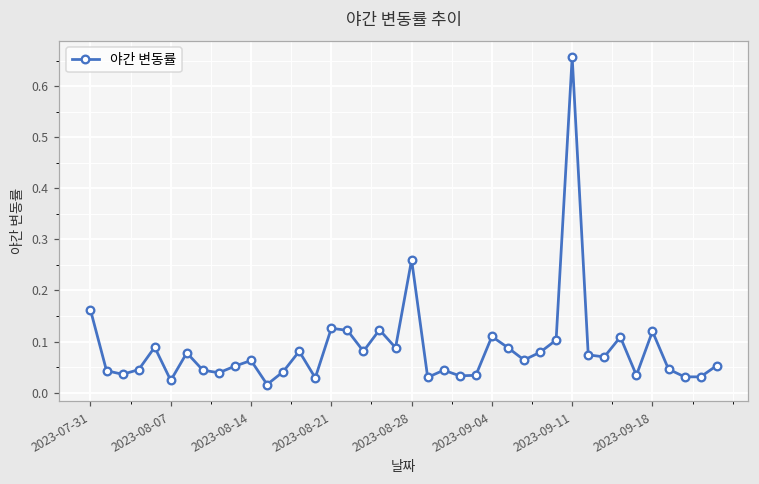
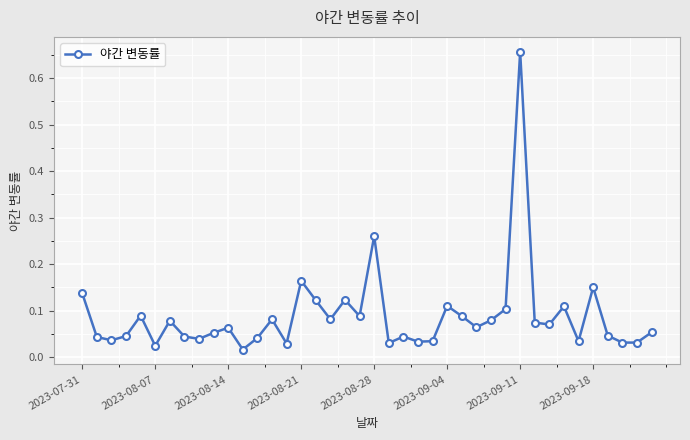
  {
-   "2023-07-31": 0.16,
+   "2023-07-31": 0.14,
    "2023-08-07": 0.02,
    "2023-08-14": 0.06,
-   "2023-08-21": 0.13,
+   "2023-08-21": 0.16,
    "2023-08-28": 0.26,
    "2023-09-04": 0.11,
    "2023-09-11": 0.66,
-   "2023-09-18": 0.12
+   "2023-09-18": 0.15
  }
